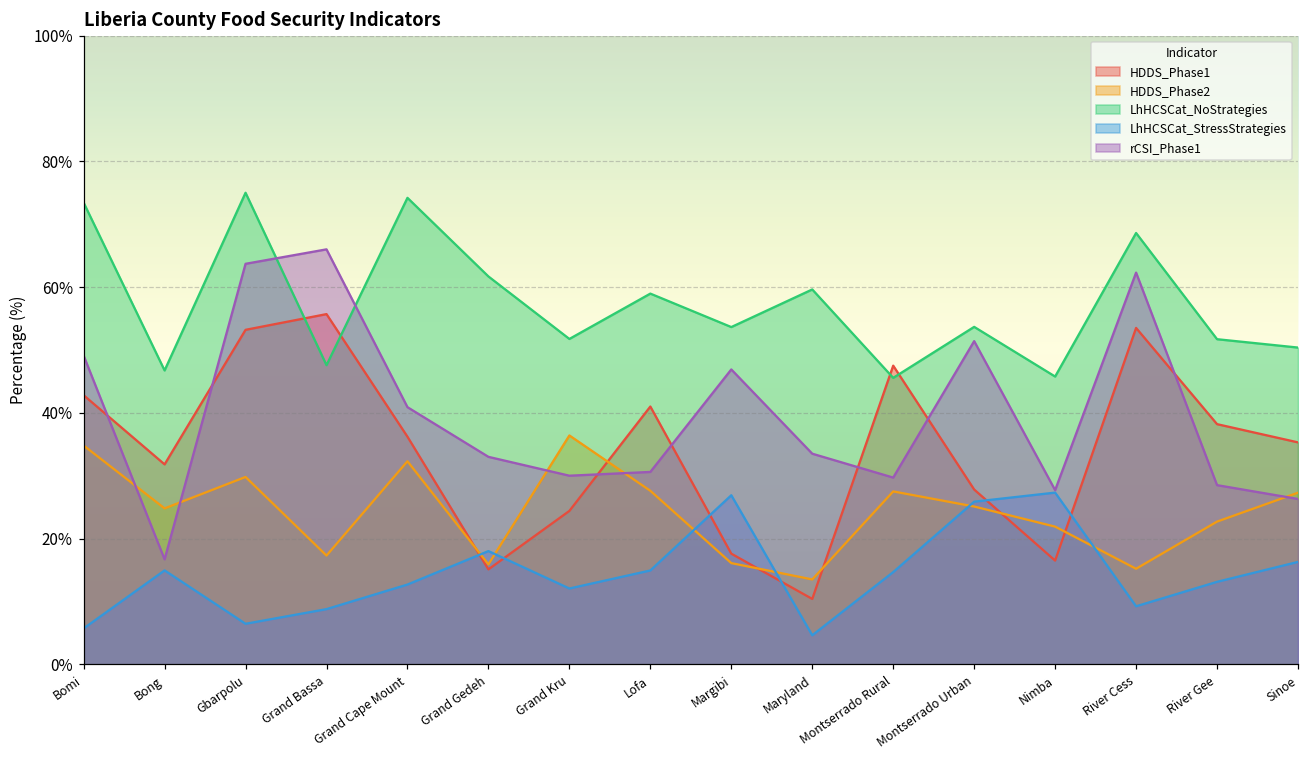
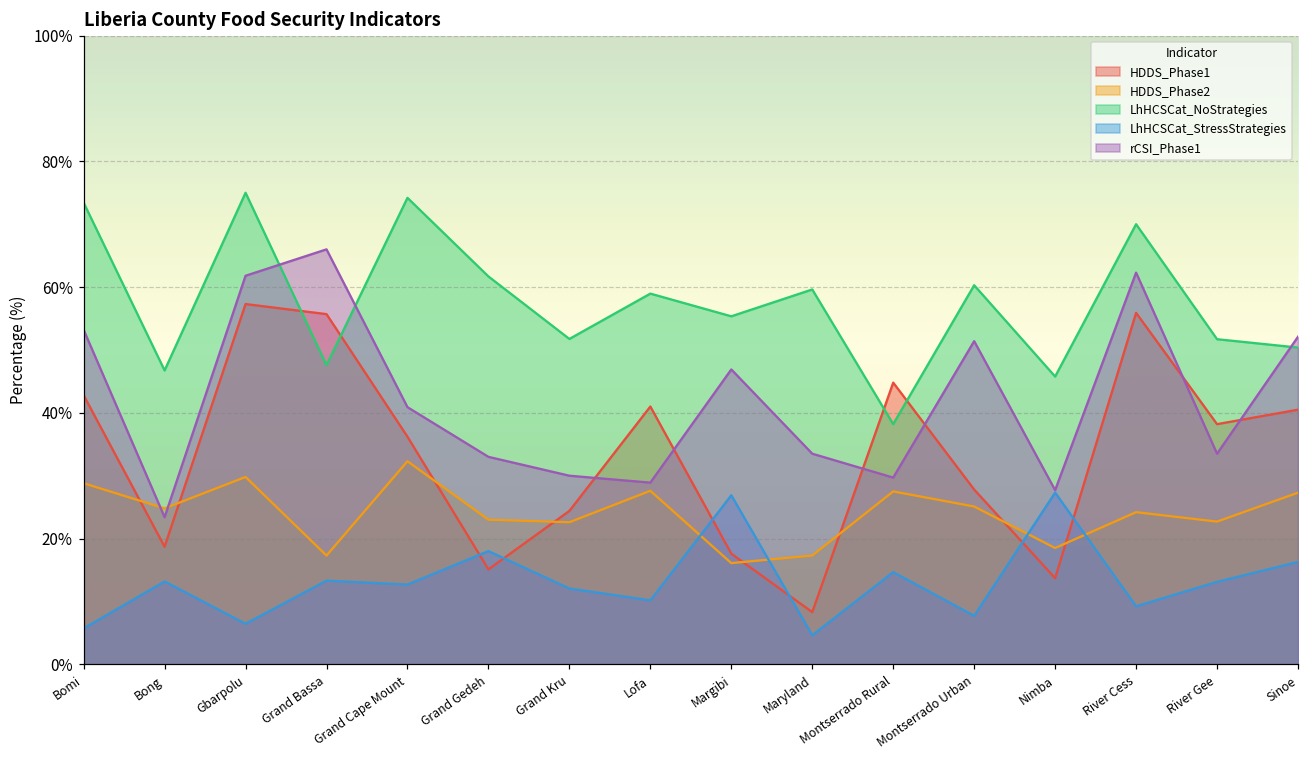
  {
    "HDDS_Phase1": {
      "Bomi": "43%",
-     "Bong": "32%",
-     "Gbarpolu": "53%",
+     "Bong": "19%",
+     "Gbarpolu": "57%",
      "Grand Bassa": "56%",
      "Grand Cape Mount": "36%",
      "Grand Gedeh": "15%",
      "Grand Kru": "24%",
      "Lofa": "41%",
      "Margibi": "18%",
-     "Maryland": "10%",
-     "Montserrado Rural": "48%",
+     "Maryland": "8%",
+     "Montserrado Rural": "45%",
      "Montserrado Urban": "28%",
-     "Nimba": "17%",
-     "River Cess": "54%",
+     "Nimba": "14%",
+     "River Cess": "56%",
      "River Gee": "38%",
-     "Sinoe": "35%"
+     "Sinoe": "41%"
    },
    "HDDS_Phase2": {
-     "Bomi": "35%",
+     "Bomi": "29%",
      "Bong": "25%",
      "Gbarpolu": "30%",
      "Grand Bassa": "17%",
      "Grand Cape Mount": "32%",
-     "Grand Gedeh": "16%",
-     "Grand Kru": "36%",
+     "Grand Gedeh": "23%",
+     "Grand Kru": "23%",
      "Lofa": "28%",
      "Margibi": "16%",
-     "Maryland": "14%",
+     "Maryland": "17%",
      "Montserrado Rural": "28%",
      "Montserrado Urban": "25%",
-     "Nimba": "22%",
-     "River Cess": "15%",
+     "Nimba": "19%",
+     "River Cess": "24%",
      "River Gee": "23%",
      "Sinoe": "27%"
    },
    "LhHCSCat_NoStrategies": {
      "Bomi": "73%",
      "Bong": "47%",
      "Gbarpolu": "75%",
      "Grand Bassa": "48%",
      "Grand Cape Mount": "74%",
      "Grand Gedeh": "62%",
      "Grand Kru": "52%",
      "Lofa": "59%",
-     "Margibi": "54%",
+     "Margibi": "55%",
      "Maryland": "60%",
-     "Montserrado Rural": "46%",
-     "Montserrado Urban": "54%",
+     "Montserrado Rural": "38%",
+     "Montserrado Urban": "60%",
      "Nimba": "46%",
-     "River Cess": "69%",
+     "River Cess": "70%",
      "River Gee": "52%",
      "Sinoe": "50%"
    },
    "LhHCSCat_StressStrategies": {
      "Bomi": "6%",
-     "Bong": "15%",
+     "Bong": "13%",
      "Gbarpolu": "6%",
-     "Grand Bassa": "9%",
+     "Grand Bassa": "13%",
      "Grand Cape Mount": "13%",
      "Grand Gedeh": "18%",
      "Grand Kru": "12%",
-     "Lofa": "15%",
+     "Lofa": "10%",
      "Margibi": "27%",
      "Maryland": "5%",
      "Montserrado Rural": "15%",
-     "Montserrado Urban": "26%",
+     "Montserrado Urban": "8%",
      "River Cess": "9%",
      "River Gee": "13%",
      "Sinoe": "16%"
    },
    "rCSI_Phase1": {
-     "Bomi": "49%",
-     "Bong": "17%",
-     "Gbarpolu": "64%",
+     "Bomi": "53%",
+     "Bong": "23%",
+     "Gbarpolu": "62%",
      "Grand Bassa": "66%",
      "Grand Cape Mount": "41%",
      "Grand Gedeh": "33%",
      "Grand Kru": "30%",
-     "Lofa": "31%",
+     "Lofa": "29%",
      "Margibi": "47%",
      "Maryland": "34%",
      "Montserrado Rural": "30%",
      "Montserrado Urban": "51%",
      "River Cess": "62%",
-     "River Gee": "29%",
-     "Sinoe": "26%"
+     "River Gee": "34%",
+     "Sinoe": "52%"
    }
  }
